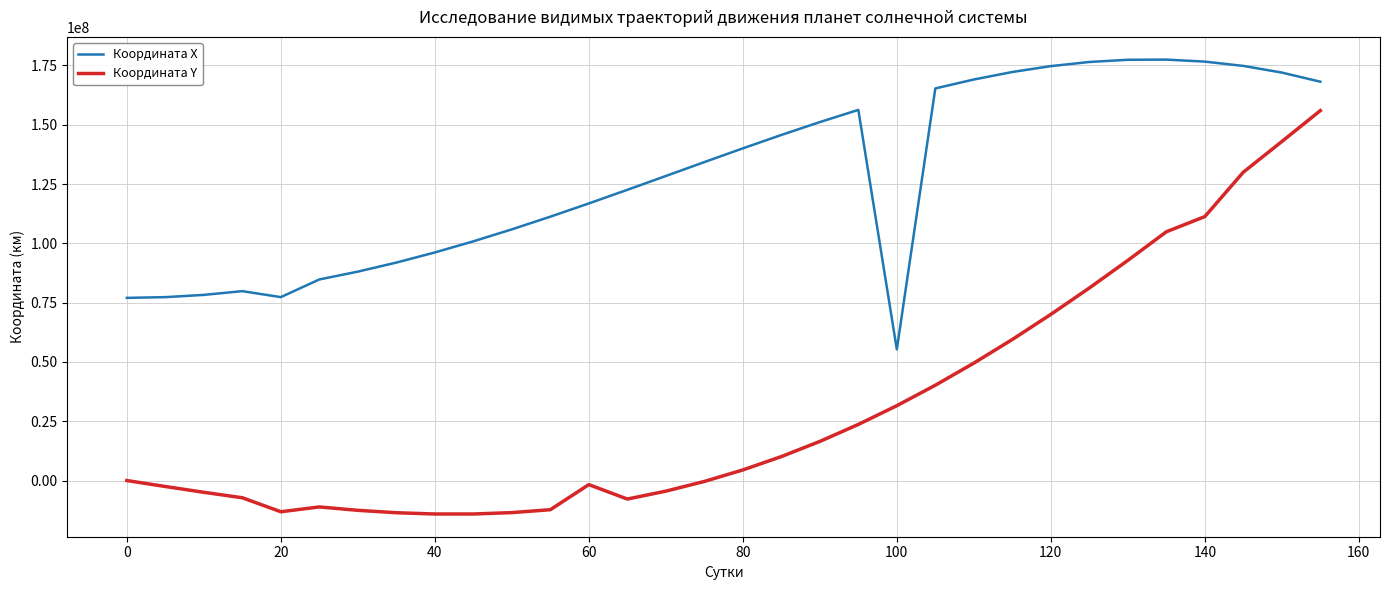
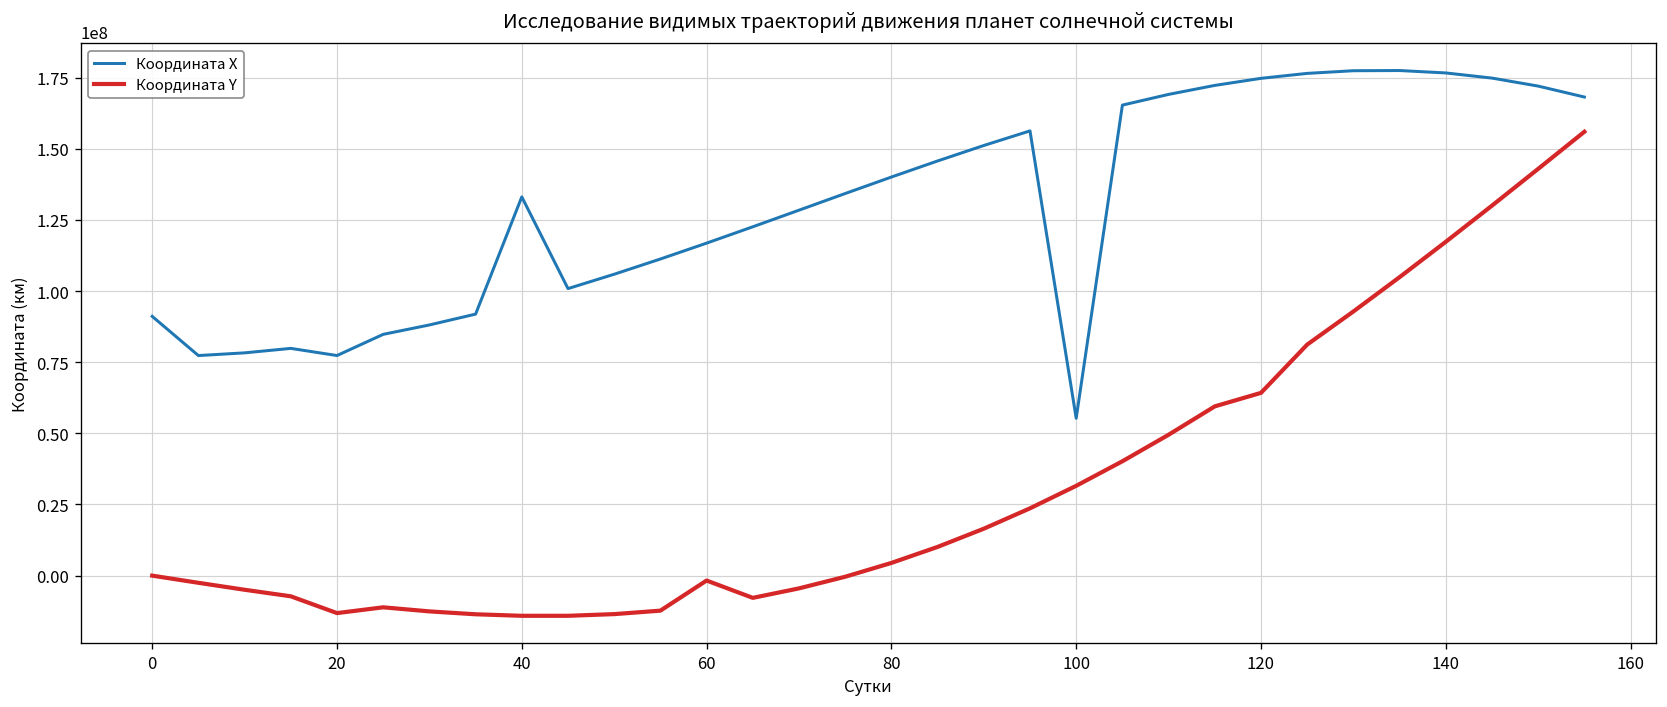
  {
    "Координата X": {
-     "0": 77000000,
+     "0": 91000000,
      "20": 77000000,
-     "40": 96000000,
+     "40": 133000000,
      "60": 117000000,
      "80": 140000000,
      "100": 55000000,
      "120": 175000000,
      "140": 177000000
    },
    "Координата Y": {
      "0": 0,
      "20": -13000000,
      "40": -14000000,
      "60": -2000000,
      "80": 4000000,
      "100": 32000000,
-     "120": 70000000,
-     "140": 111000000
+     "120": 64000000,
+     "140": 117000000
    }
  }
